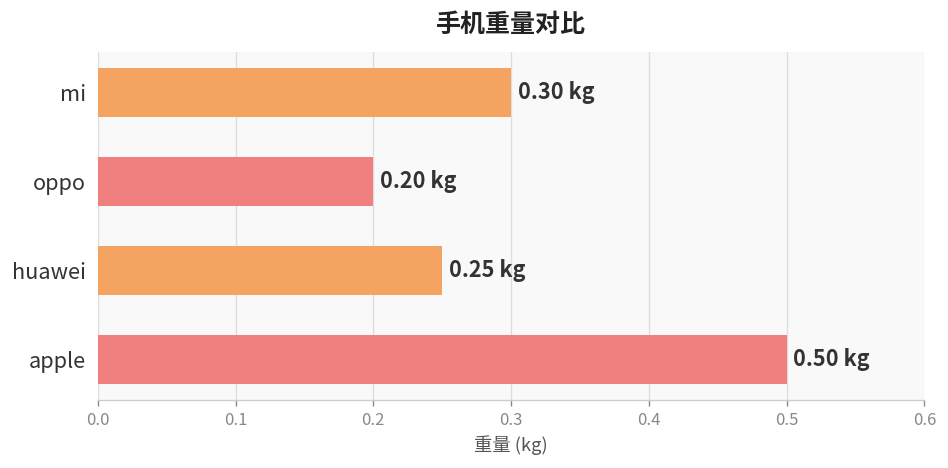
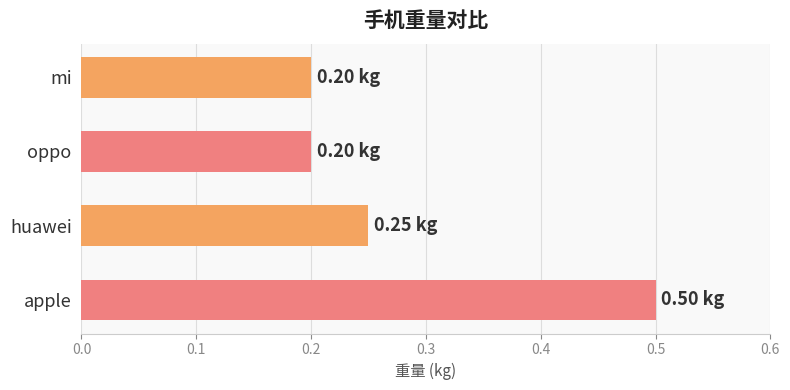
  {
-   "mi": 0.30,
+   "mi": 0.20,
    "oppo": 0.20,
    "huawei": 0.25,
    "apple": 0.50
  }
